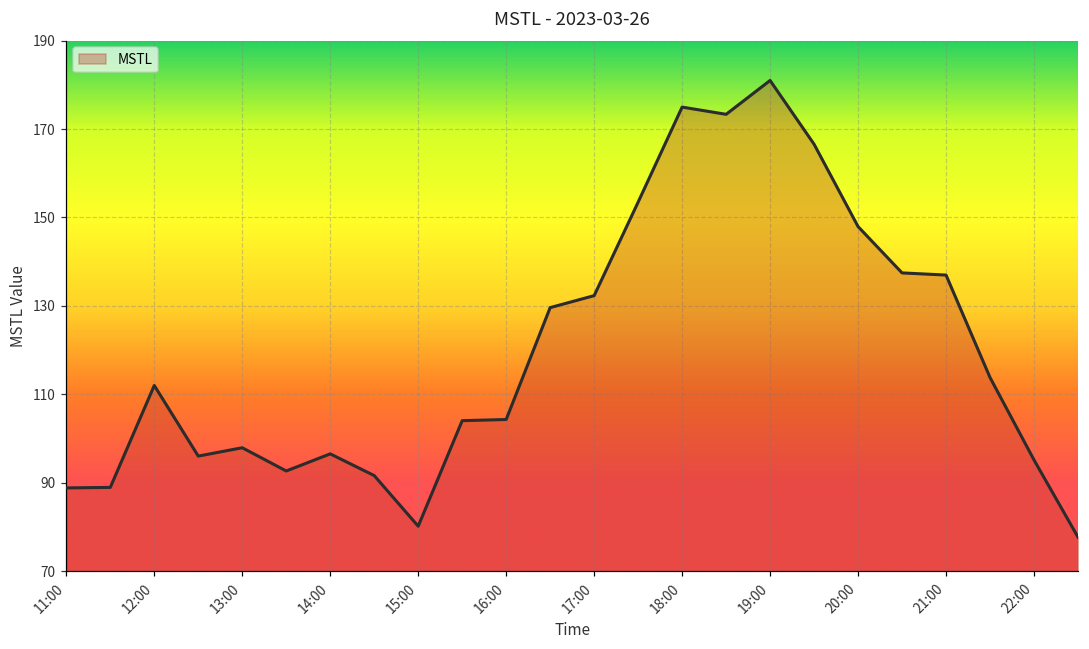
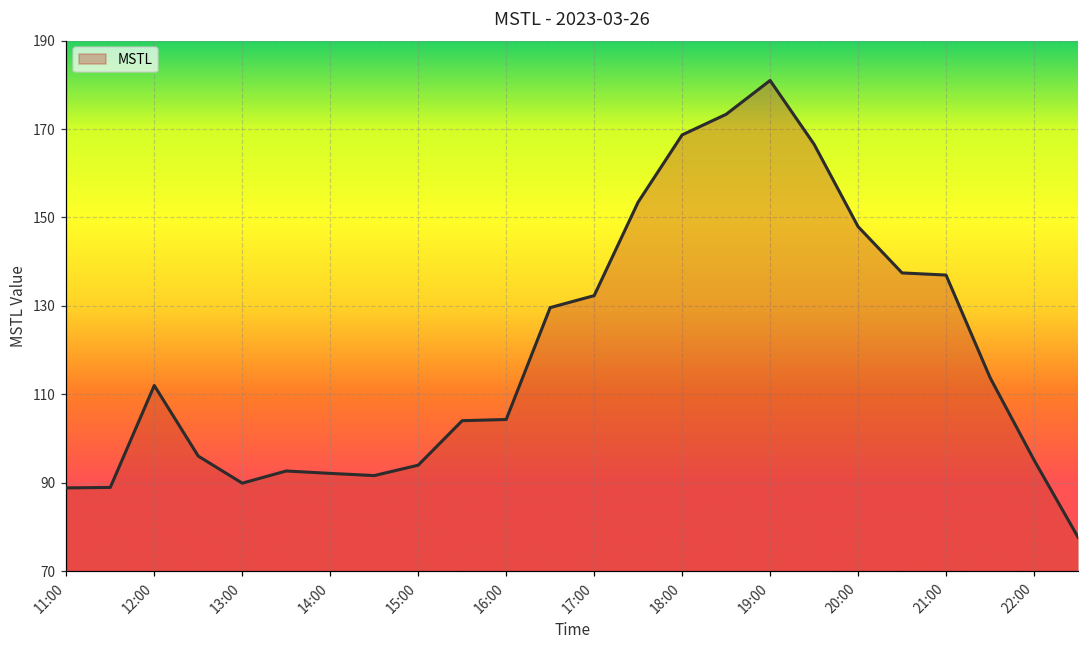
  {
    "11:00": 88,
    "12:00": 112,
-   "13:00": 97,
-   "14:00": 96,
-   "15:00": 80,
+   "13:00": 89,
+   "14:00": 92,
+   "15:00": 94,
    "16:00": 104,
    "17:00": 132,
-   "18:00": 175,
+   "18:00": 168,
    "19:00": 181,
    "20:00": 148,
    "21:00": 137,
    "22:00": 95
  }
